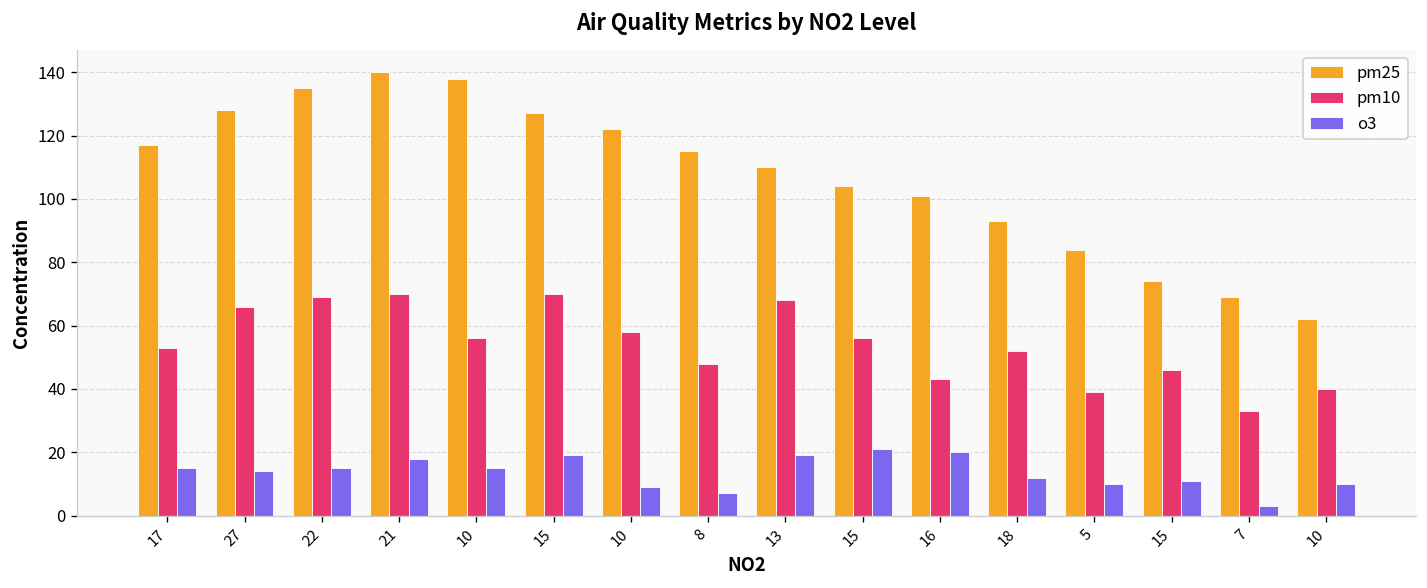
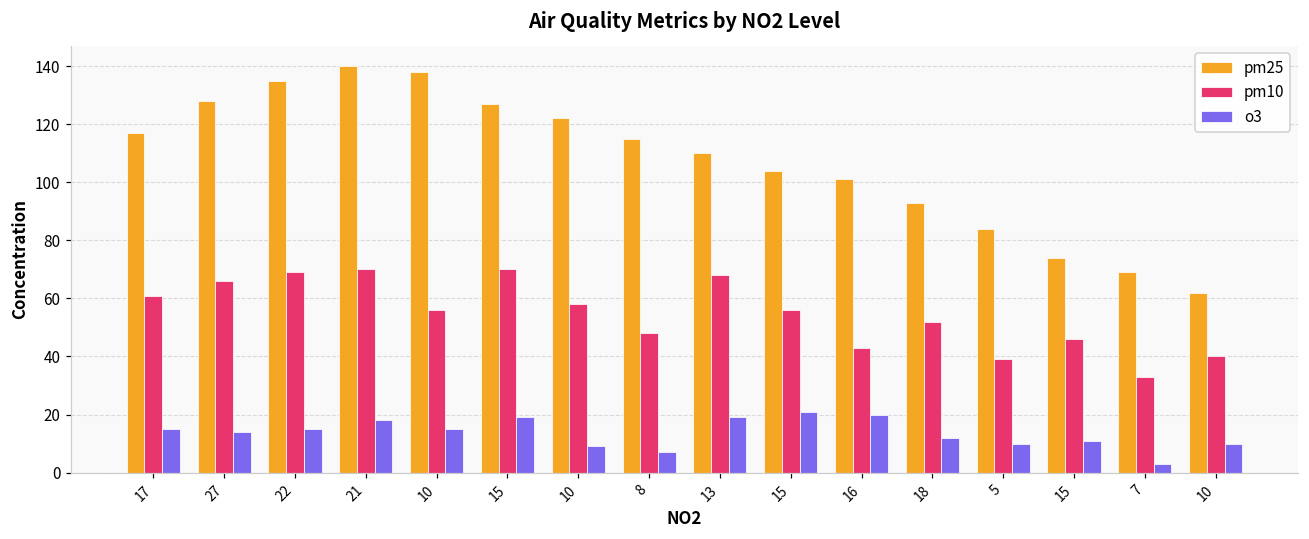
  {
    "pm25": {
      "17": 117,
      "27": 128,
      "22": 135,
      "21": 140,
      "8": 115,
      "13": 110,
      "16": 101,
      "18": 93,
      "5": 84,
      "7": 69
    },
    "pm10": {
-     "17": 53,
+     "17": 61,
      "27": 66,
      "22": 69,
      "21": 70,
      "8": 48,
      "13": 68,
      "16": 43,
      "18": 52,
      "5": 39,
      "7": 33
    },
    "o3": {
      "17": 15,
      "27": 14,
      "22": 15,
      "21": 18,
      "8": 7,
      "13": 19,
      "16": 20,
      "18": 12,
      "5": 10,
      "7": 3
    }
  }
